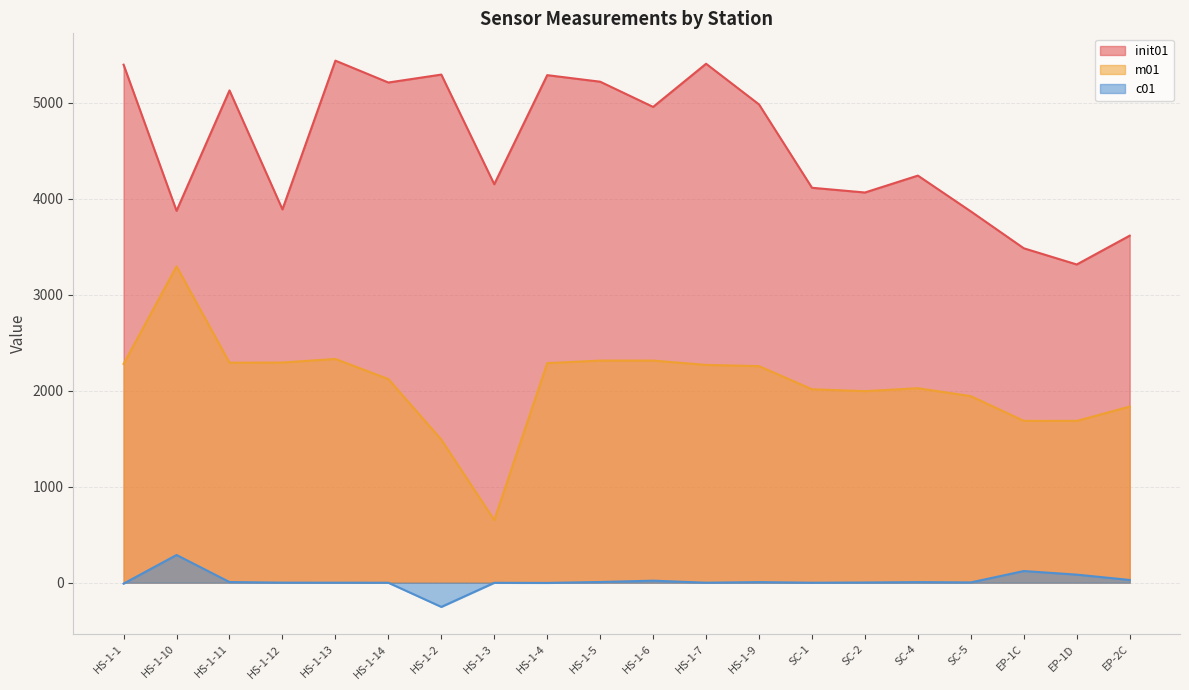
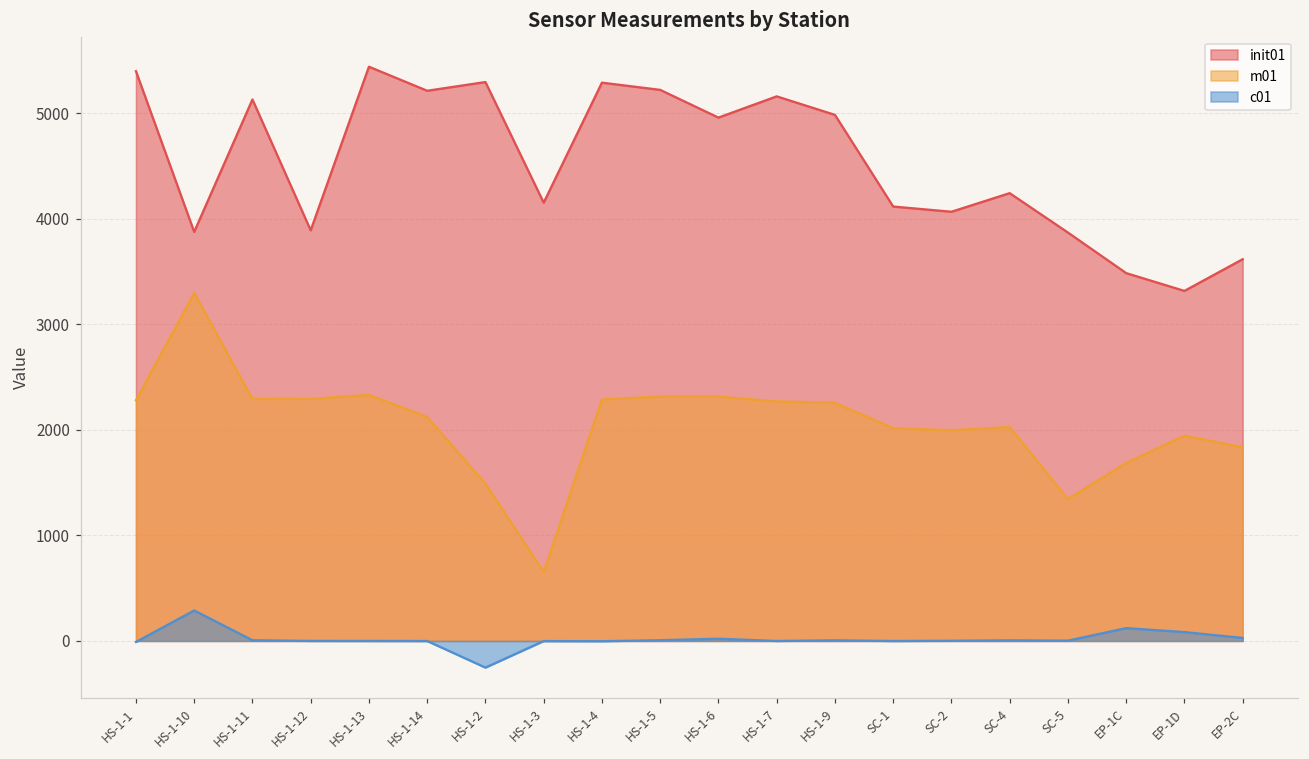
  {
    "init01": {
      "HS-1-1": 5400,
      "HS-1-10": 3900,
      "HS-1-11": 5100,
      "HS-1-12": 3900,
      "HS-1-13": 5400,
      "HS-1-14": 5200,
      "HS-1-2": 5300,
      "HS-1-3": 4200,
      "HS-1-4": 5300,
      "HS-1-5": 5200,
      "HS-1-6": 5000,
-     "HS-1-7": 5400,
+     "HS-1-7": 5200,
      "HS-1-9": 5000,
      "SC-1": 4100,
      "SC-2": 4100,
      "SC-4": 4200,
      "SC-5": 3900,
      "EP-1C": 3500,
      "EP-1D": 3300,
      "EP-2C": 3600
    },
    "m01": {
      "HS-1-1": 2300,
      "HS-1-10": 3300,
      "HS-1-11": 2300,
      "HS-1-12": 2300,
      "HS-1-13": 2300,
      "HS-1-14": 2100,
      "HS-1-2": 1500,
      "HS-1-3": 700,
      "HS-1-4": 2300,
      "HS-1-5": 2300,
      "HS-1-6": 2300,
      "HS-1-7": 2300,
      "HS-1-9": 2300,
      "SC-1": 2000,
      "SC-2": 2000,
      "SC-4": 2000,
-     "SC-5": 1900,
+     "SC-5": 1300,
      "EP-1C": 1700,
-     "EP-1D": 1700,
+     "EP-1D": 1900,
      "EP-2C": 1800
    }
  }
